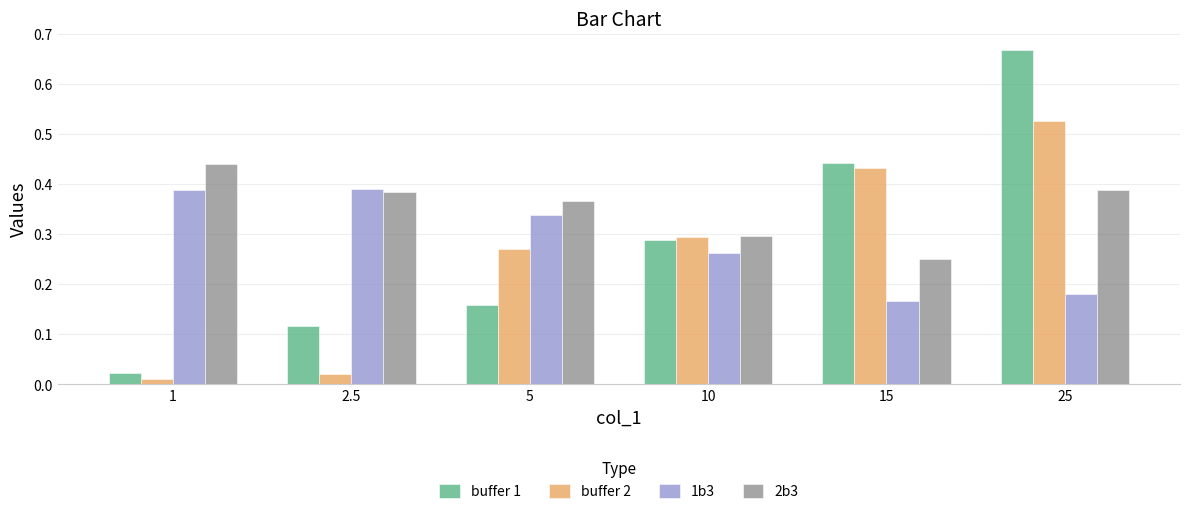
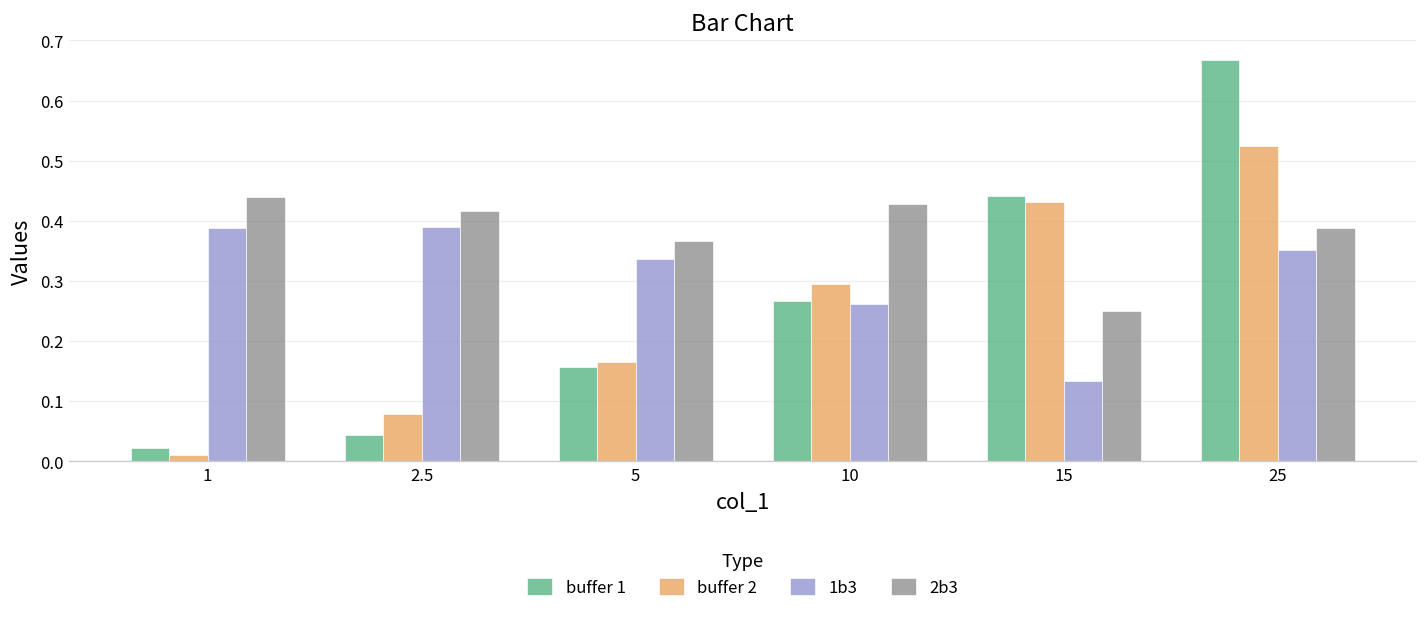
  {
    "buffer 1": {
      "1": 0.02,
-     "2.5": 0.12,
+     "2.5": 0.04,
      "5": 0.16,
-     "10": 0.29,
+     "10": 0.27,
      "15": 0.44,
      "25": 0.67
    },
    "buffer 2": {
      "1": 0.01,
-     "2.5": 0.02,
-     "5": 0.27,
+     "2.5": 0.08,
+     "5": 0.17,
      "10": 0.29,
      "15": 0.43,
      "25": 0.53
    },
    "1b3": {
      "1": 0.39,
      "2.5": 0.39,
      "5": 0.34,
      "10": 0.26,
-     "15": 0.17,
-     "25": 0.18
+     "15": 0.13,
+     "25": 0.35
    },
    "2b3": {
      "1": 0.44,
-     "2.5": 0.38,
+     "2.5": 0.42,
      "5": 0.37,
-     "10": 0.30,
+     "10": 0.43,
      "15": 0.25,
      "25": 0.39
    }
  }
